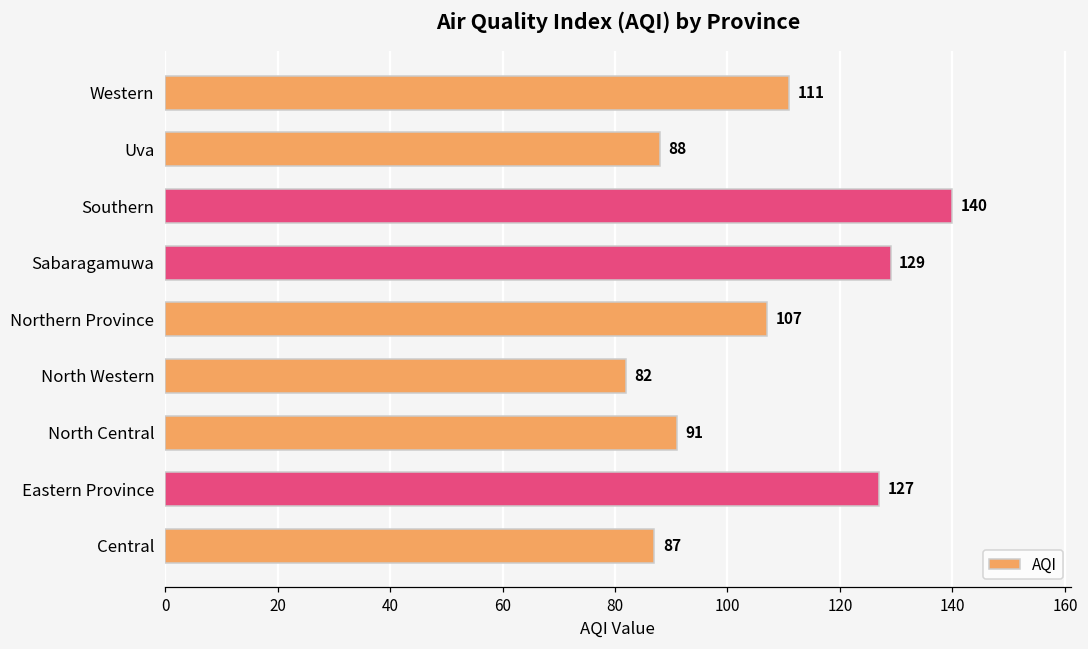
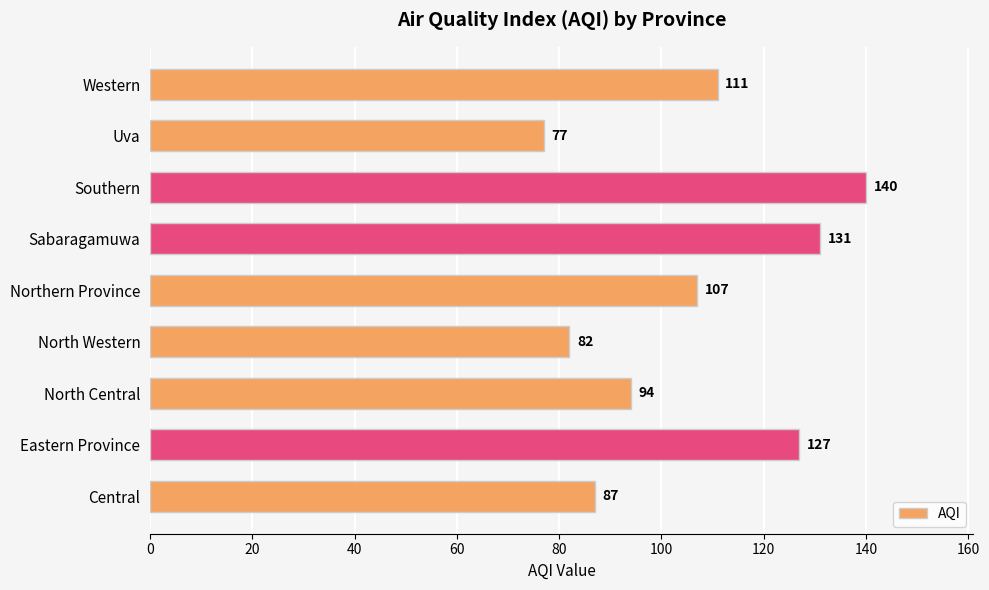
  {
    "Western": 111,
-   "Uva": 88,
+   "Uva": 77,
    "Southern": 140,
-   "Sabaragamuwa": 129,
+   "Sabaragamuwa": 131,
    "Northern Province": 107,
    "North Western": 82,
-   "North Central": 91,
+   "North Central": 94,
    "Eastern Province": 127,
    "Central": 87
  }
